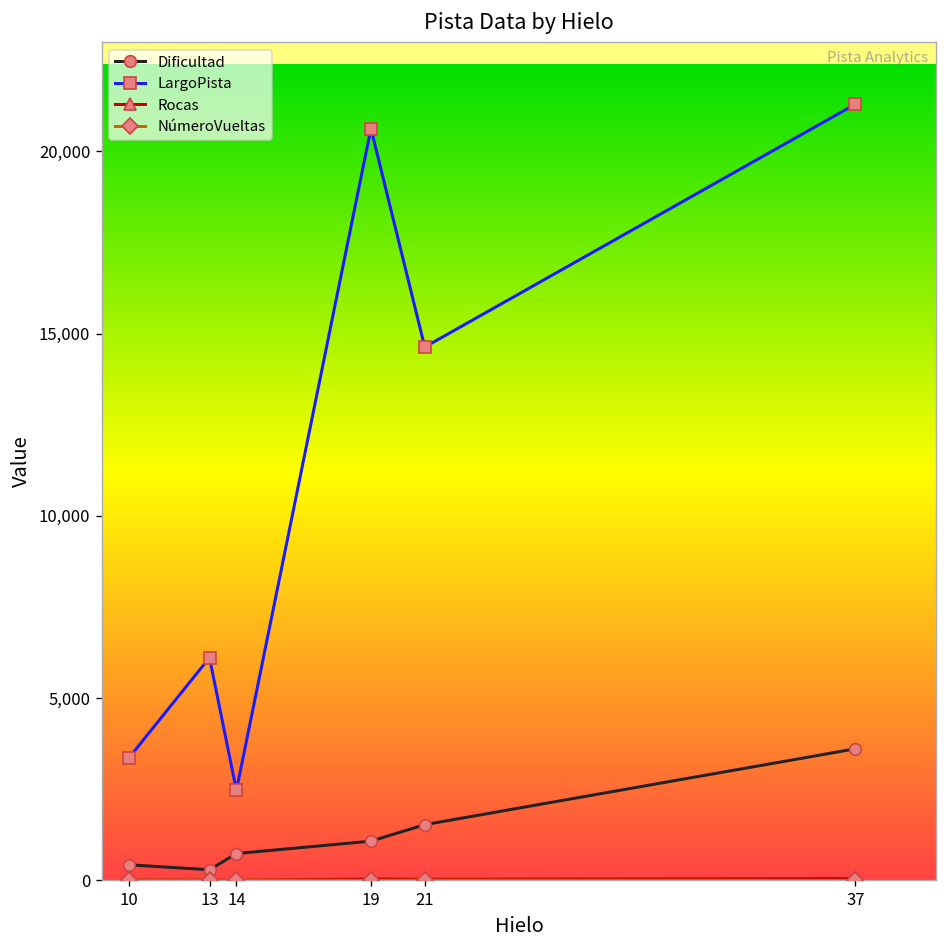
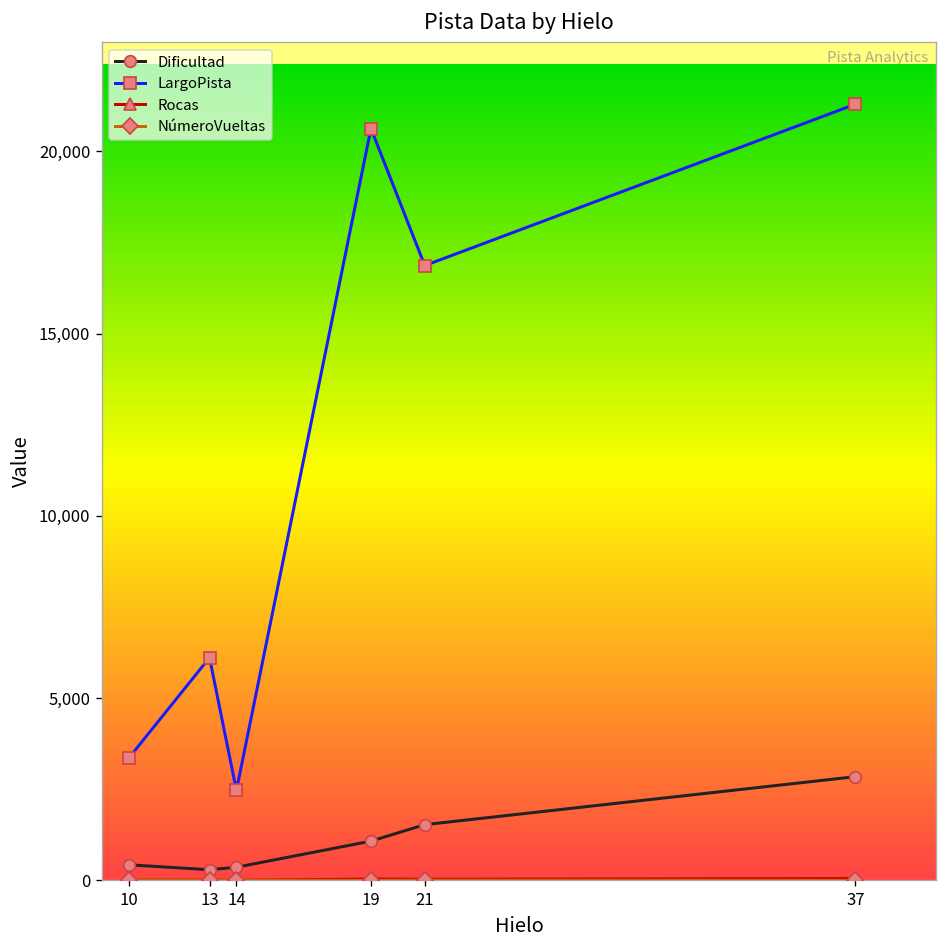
  {
    "Dificultad": {
      "10": "400",
      "13": "300",
-     "14": "700",
+     "14": "400",
      "19": "1,100",
      "21": "1,500",
-     "37": "3,600"
+     "37": "2,800"
    },
    "LargoPista": {
      "10": "3,400",
      "13": "6,100",
      "14": "2,500",
      "19": "20,600",
-     "21": "14,600",
+     "21": "16,900",
      "37": "21,300"
    }
  }
